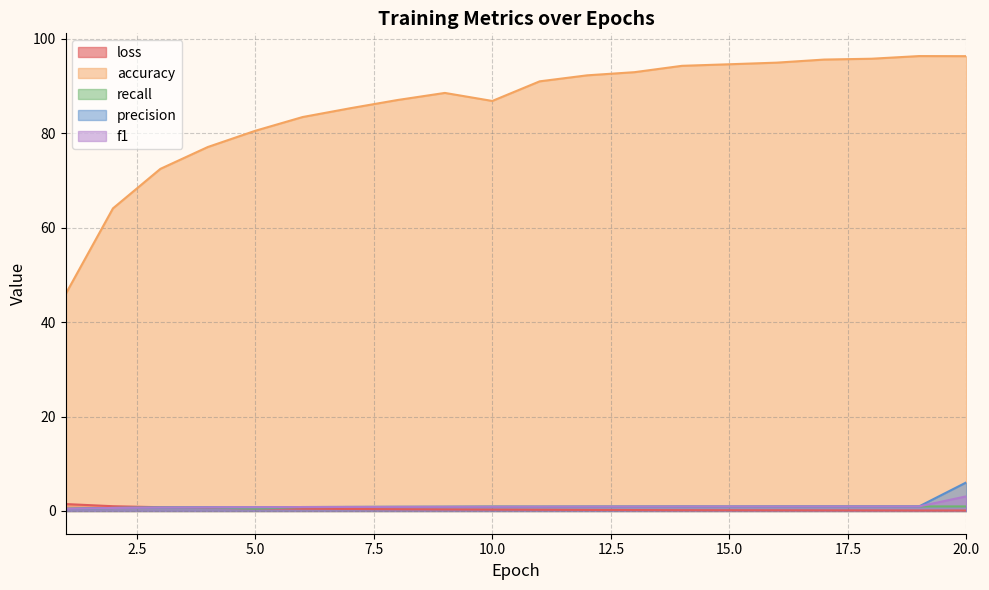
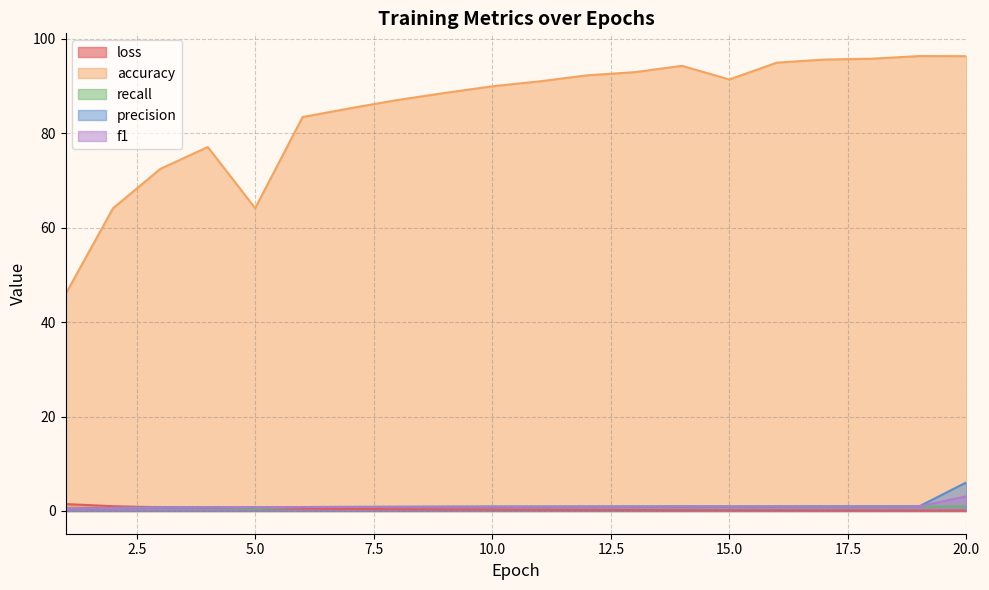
  {
    "loss": {
      "10.0": 0,
      "15.0": 0,
      "20.0": 0
    },
    "accuracy": {
-     "5.0": 81,
-     "10.0": 87,
-     "15.0": 95,
+     "5.0": 64,
+     "10.0": 90,
+     "15.0": 91,
      "20.0": 96
    },
    "recall": {
      "20.0": 1
    },
    "precision": {
      "20.0": 6
    },
    "f1": {
      "20.0": 3
    }
  }
